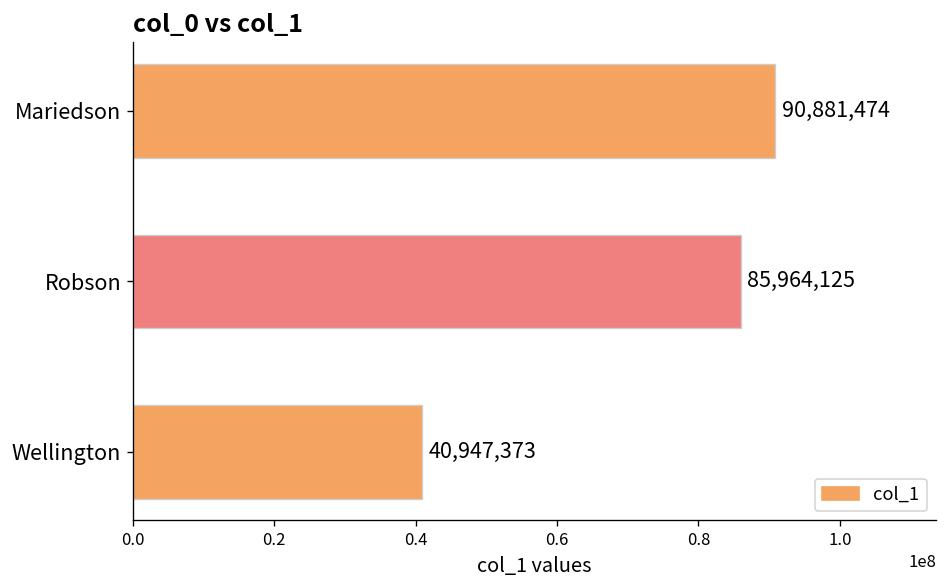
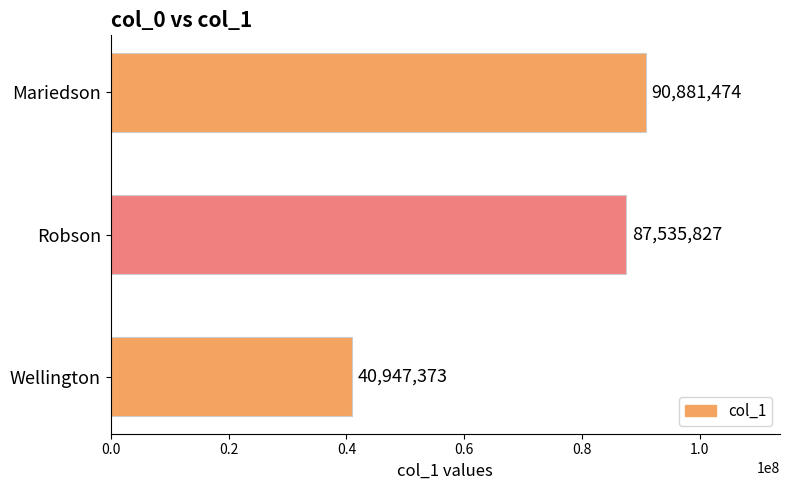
  {
    "Mariedson": "90,881,474",
-   "Robson": "85,964,125",
+   "Robson": "87,535,827",
    "Wellington": "40,947,373"
  }
